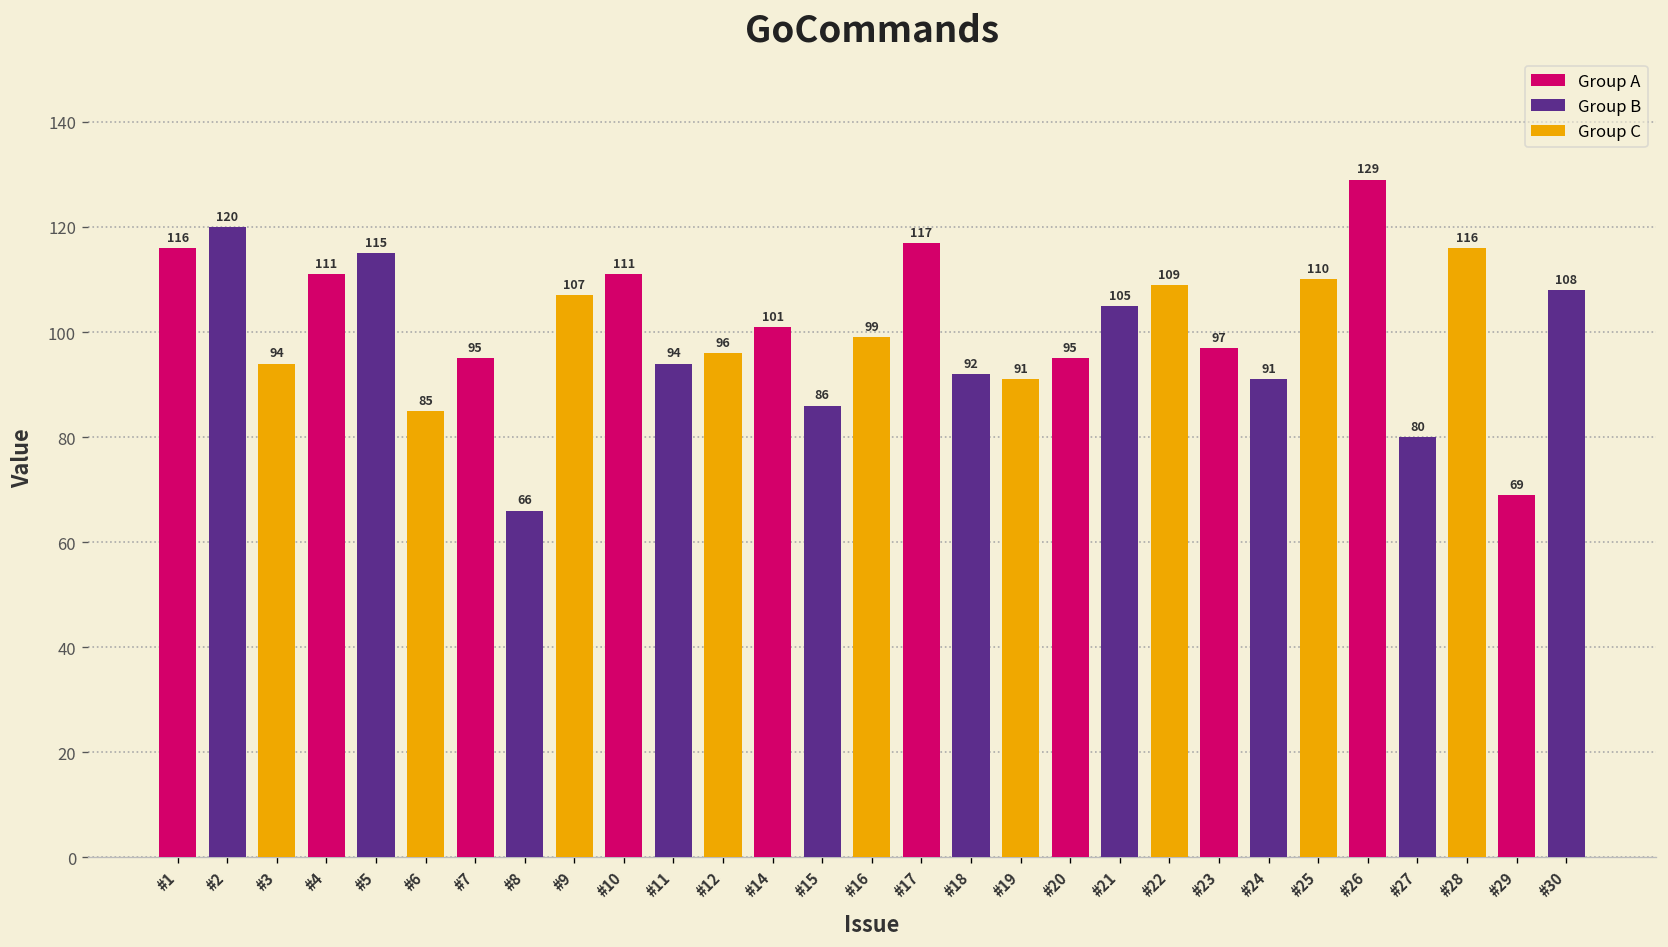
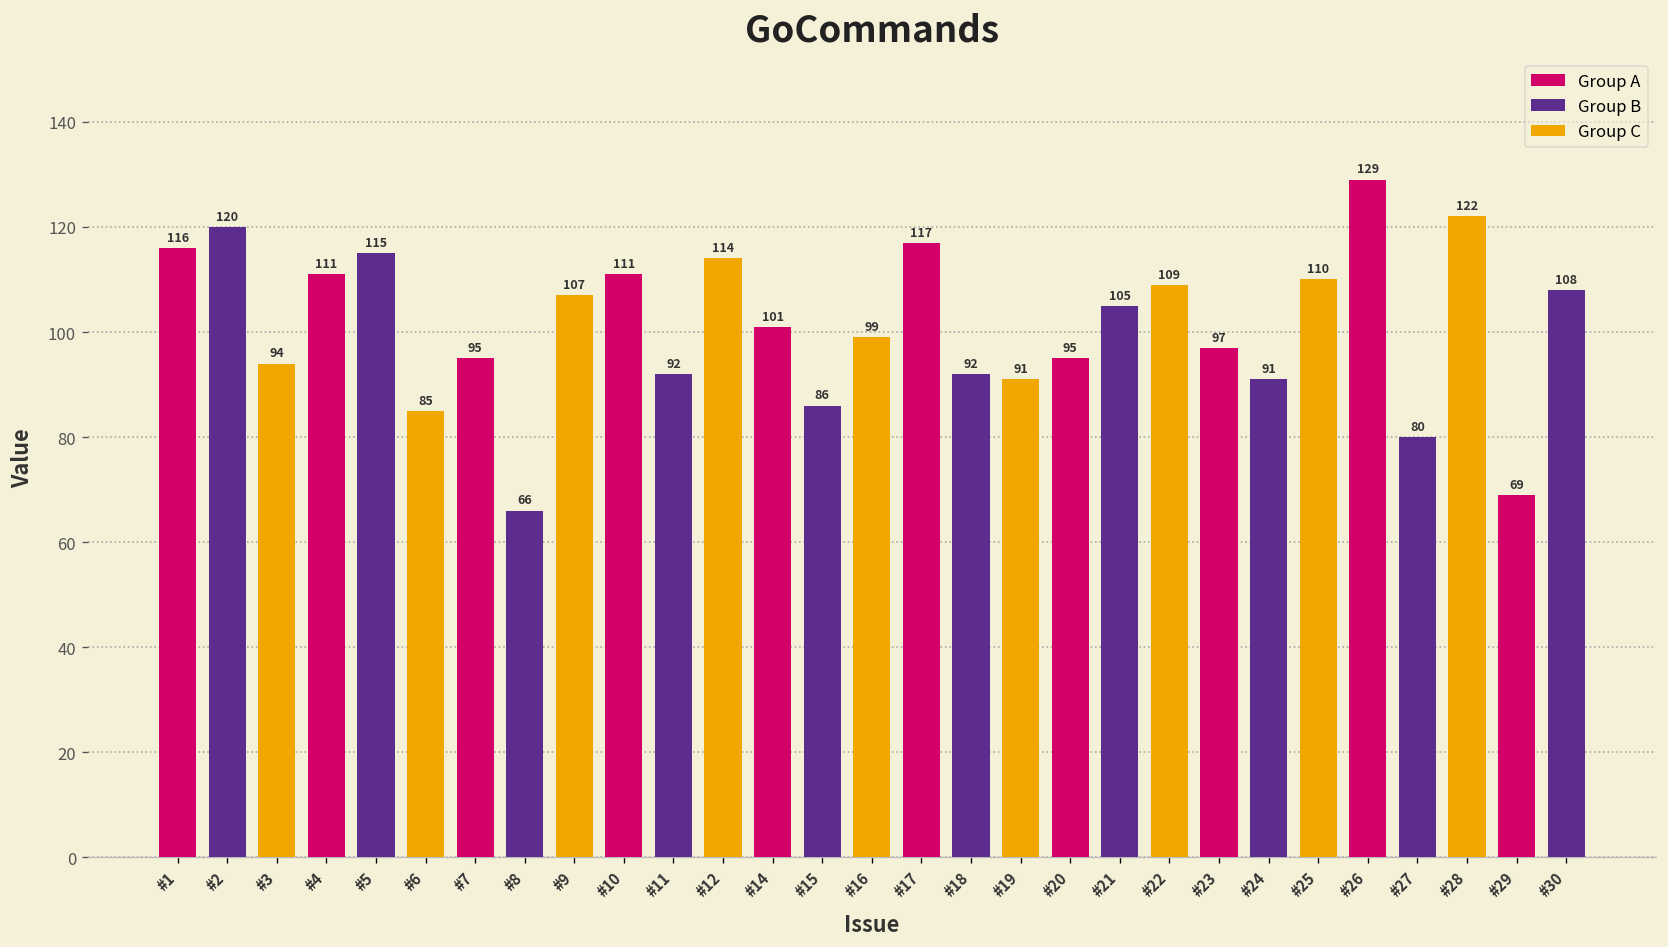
  {
    "#1": 116,
    "#2": 120,
    "#3": 94,
    "#4": 111,
    "#5": 115,
    "#6": 85,
    "#7": 95,
    "#8": 66,
    "#9": 107,
    "#10": 111,
-   "#11": 94,
-   "#12": 96,
+   "#11": 92,
+   "#12": 114,
    "#14": 101,
    "#15": 86,
    "#16": 99,
    "#17": 117,
    "#18": 92,
    "#19": 91,
    "#20": 95,
    "#21": 105,
    "#22": 109,
    "#23": 97,
    "#24": 91,
    "#25": 110,
    "#26": 129,
    "#27": 80,
-   "#28": 116,
+   "#28": 122,
    "#29": 69,
    "#30": 108
  }
